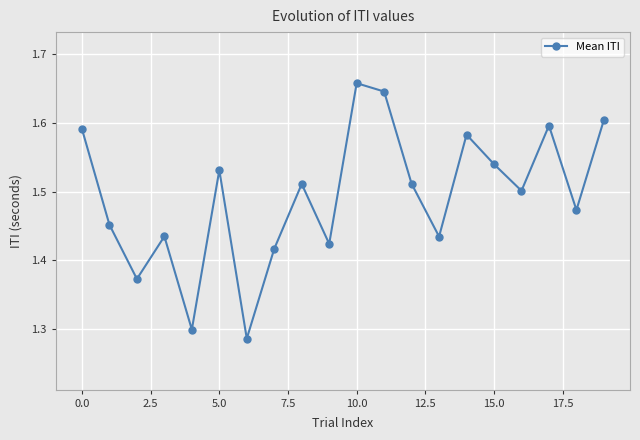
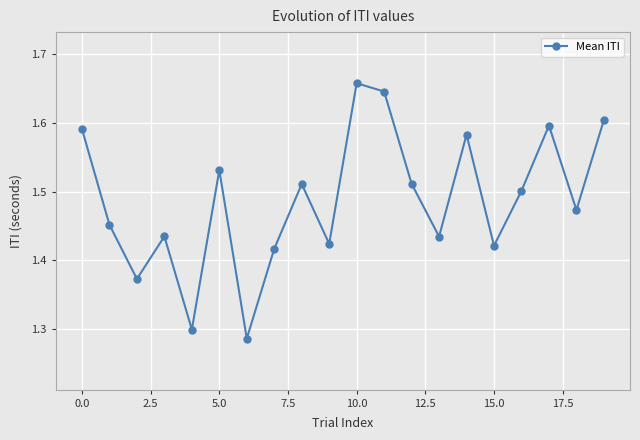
  {
    "0.0": 1.59,
    "5.0": 1.53,
    "10.0": 1.66,
-   "15.0": 1.54
+   "15.0": 1.42
  }
